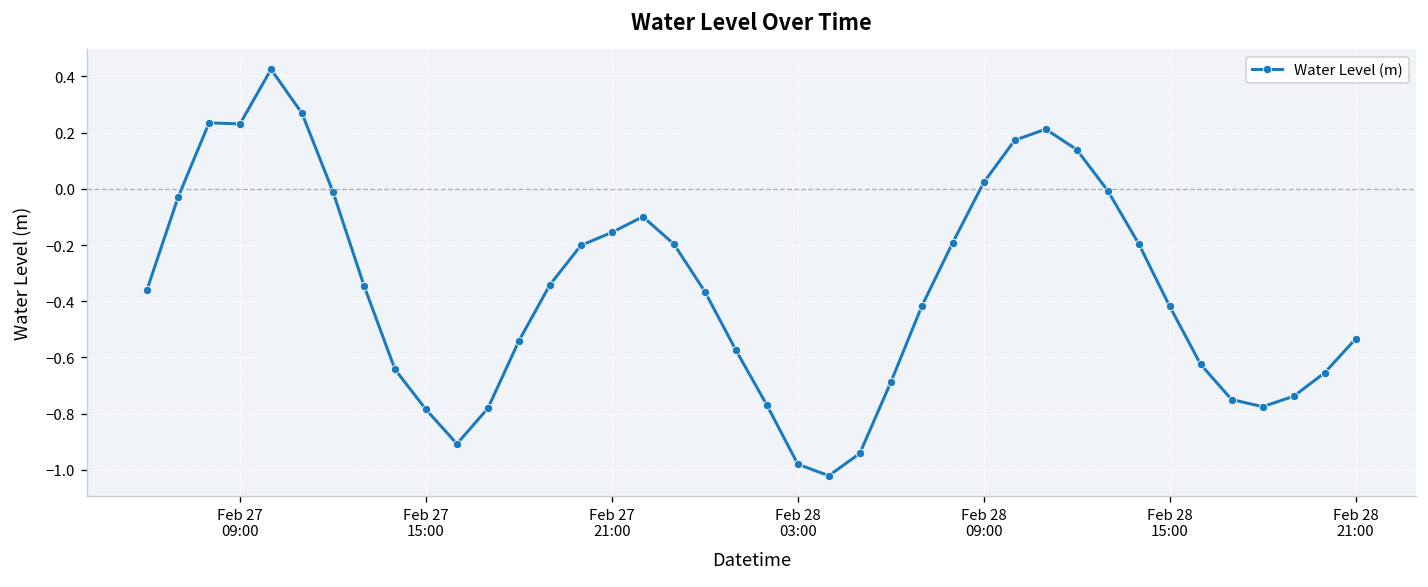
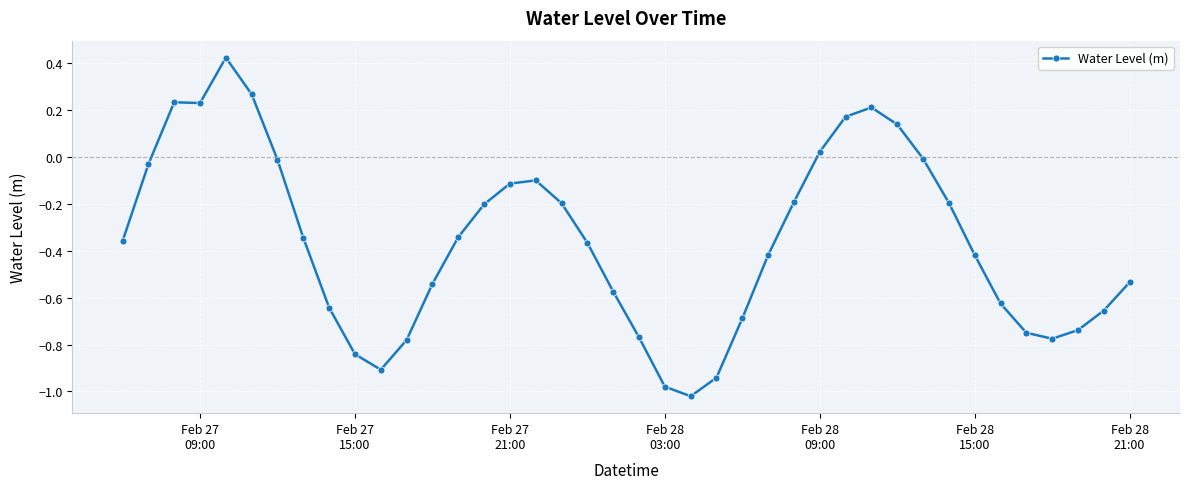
  {
    "Feb 27 09:00": 0.23,
-   "Feb 27 15:00": -0.78,
-   "Feb 27 21:00": -0.16,
+   "Feb 27 15:00": -0.84,
+   "Feb 27 21:00": -0.11,
    "Feb 28 03:00": -0.98,
    "Feb 28 09:00": 0.02,
    "Feb 28 15:00": -0.42,
    "Feb 28 21:00": -0.53
  }
